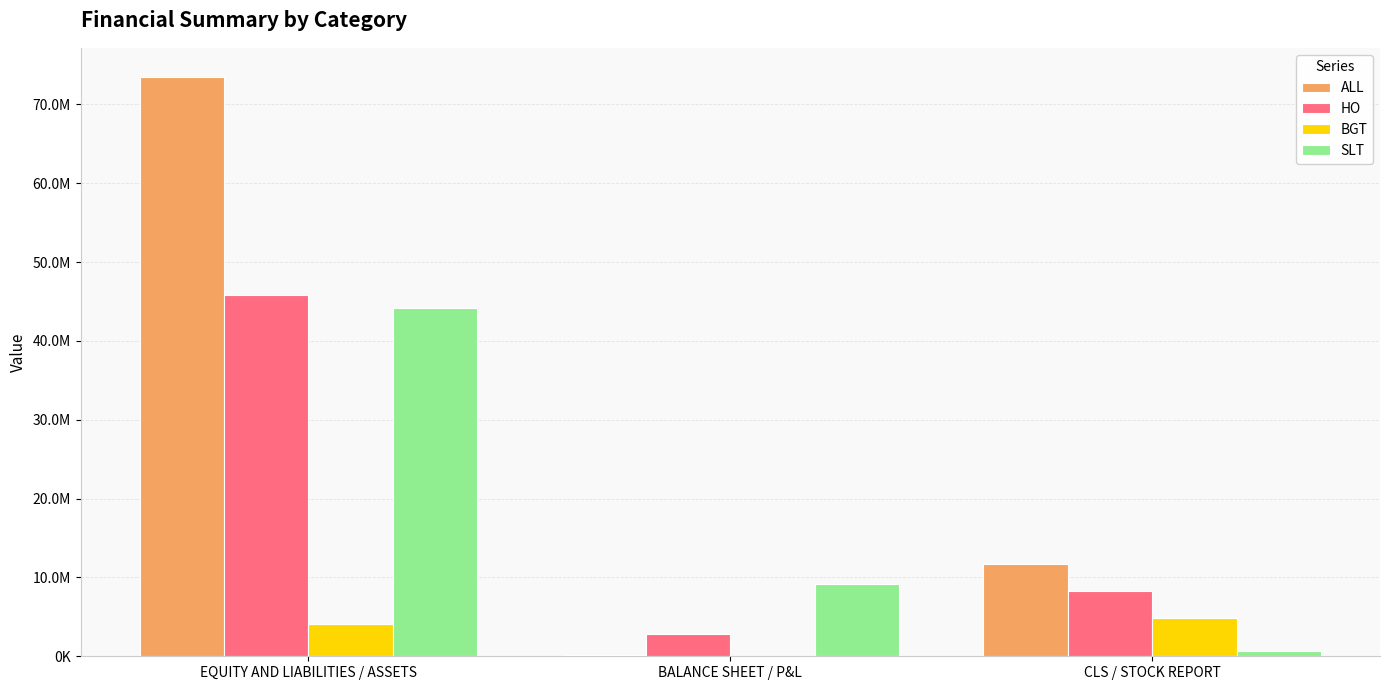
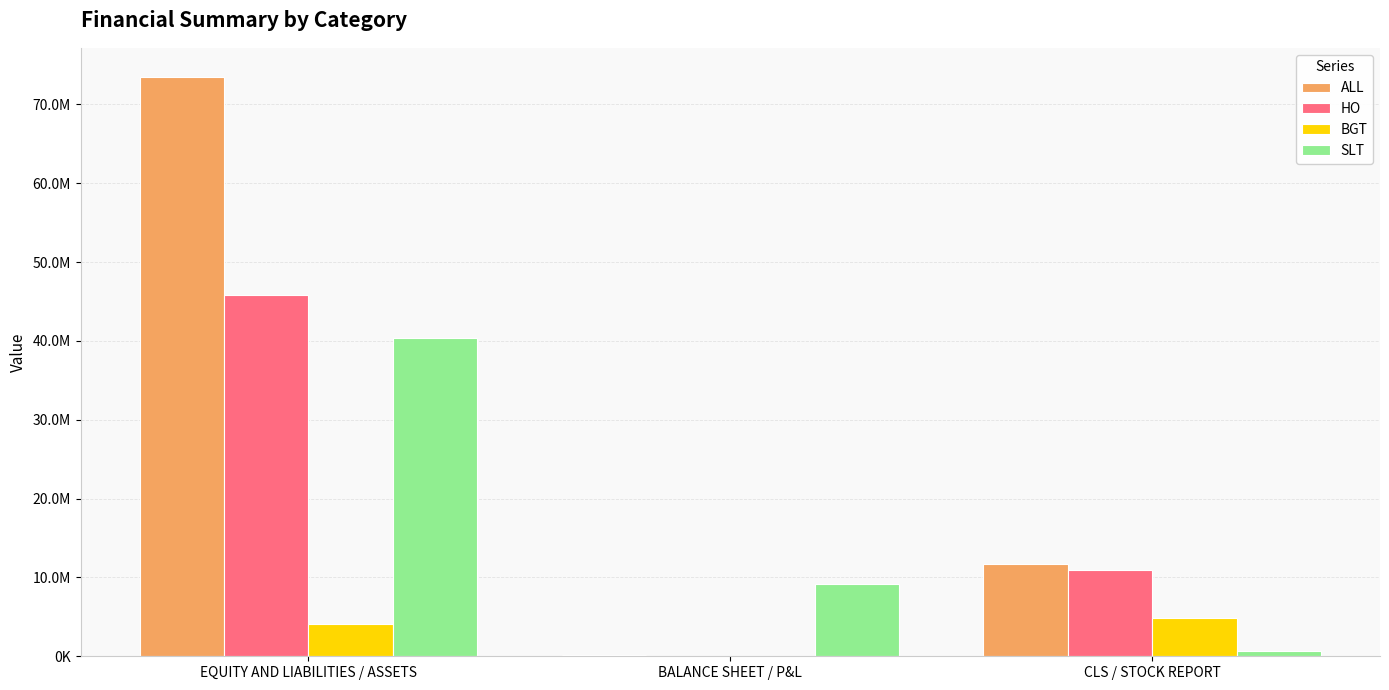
  {
    "ALL": {
      "EQUITY AND LIABILITIES / ASSETS": 74000000,
      "CLS / STOCK REPORT": 12000000
    },
    "HO": {
      "EQUITY AND LIABILITIES / ASSETS": 46000000,
-     "BALANCE SHEET / P&L": 3000000,
-     "CLS / STOCK REPORT": 8000000
+     "BALANCE SHEET / P&L": 0,
+     "CLS / STOCK REPORT": 11000000
    },
    "BGT": {
      "EQUITY AND LIABILITIES / ASSETS": 4000000,
      "CLS / STOCK REPORT": 5000000
    },
    "SLT": {
-     "EQUITY AND LIABILITIES / ASSETS": 44000000,
+     "EQUITY AND LIABILITIES / ASSETS": 40000000,
      "BALANCE SHEET / P&L": 9000000,
      "CLS / STOCK REPORT": 1000000
    }
  }
